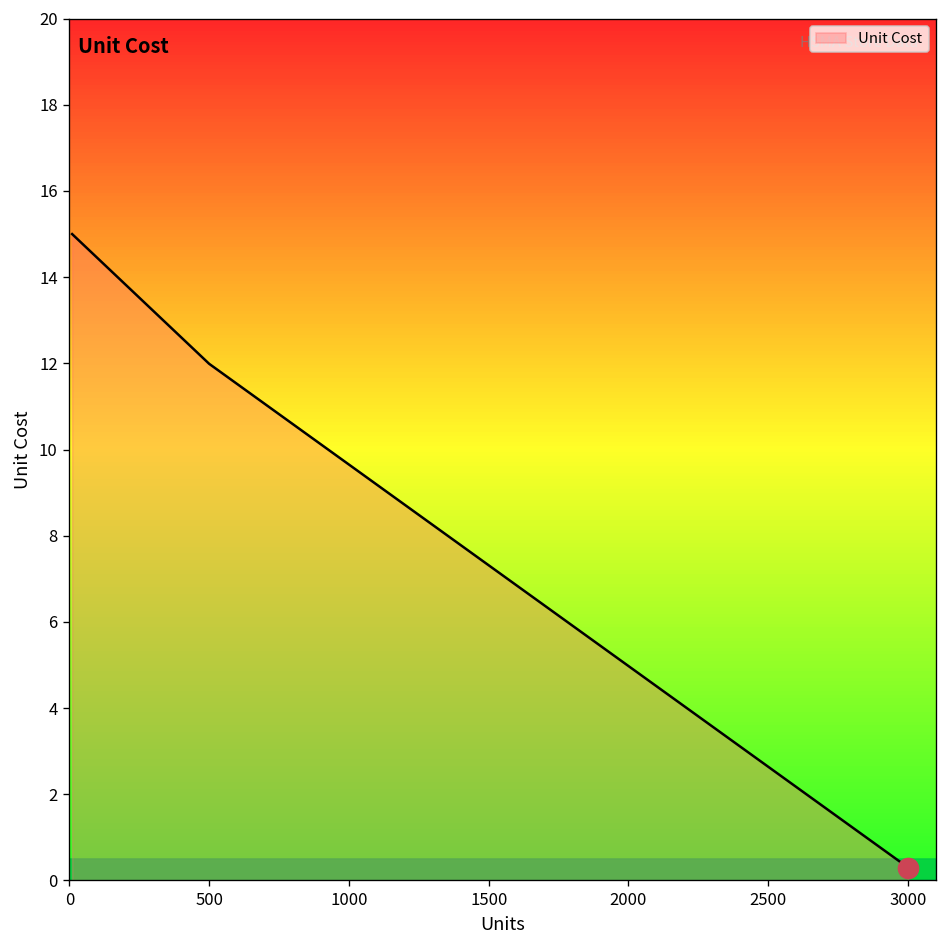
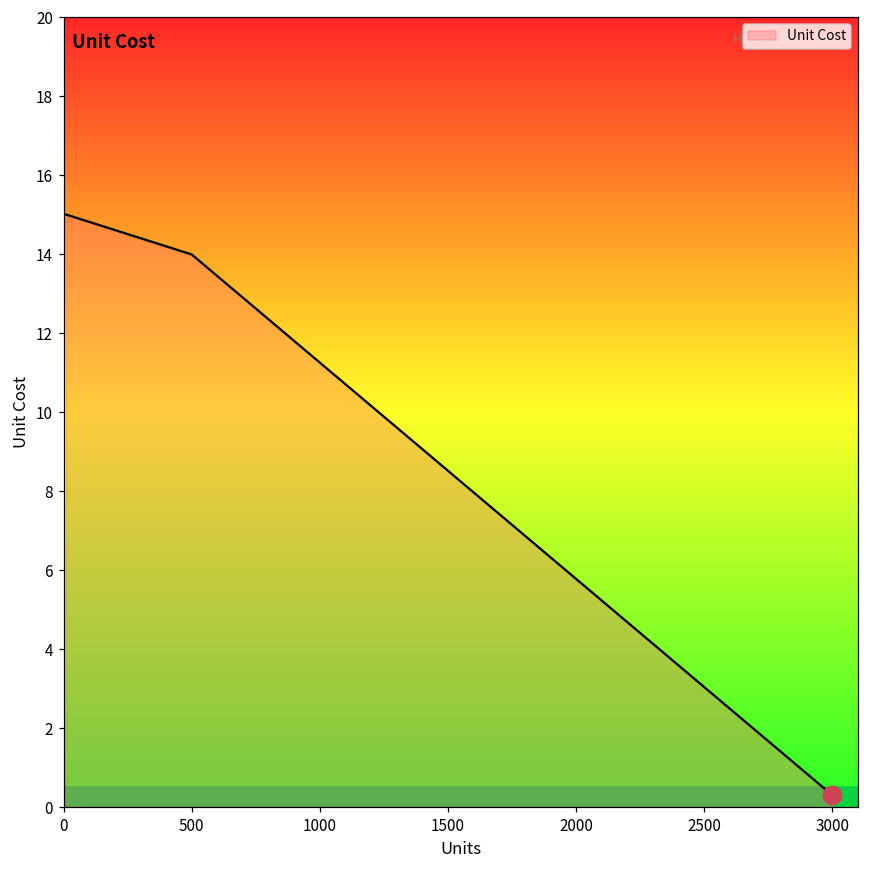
  {
    "Unit Cost": {
-     "500": 12.0
+     "500": 14.0
    }
  }
